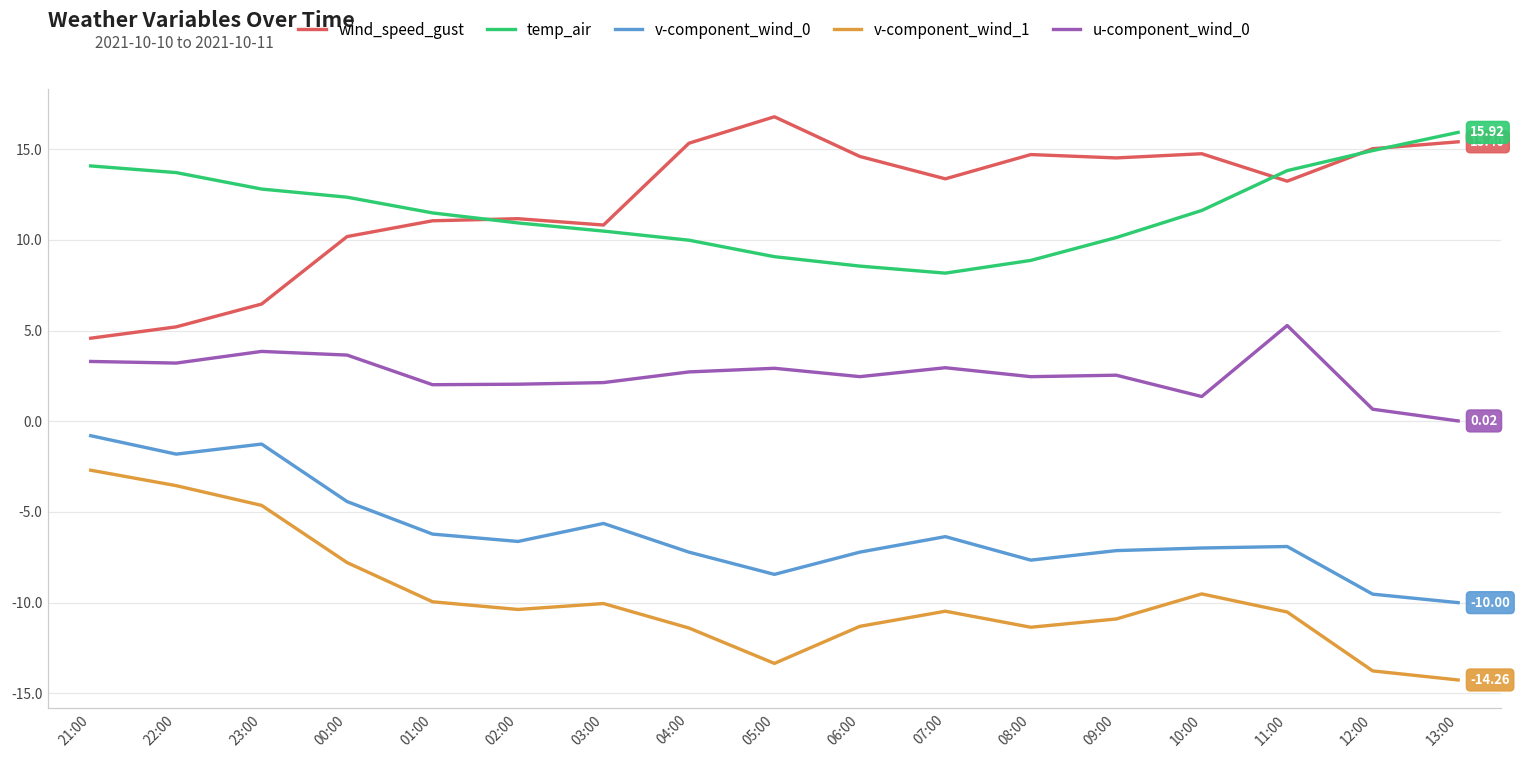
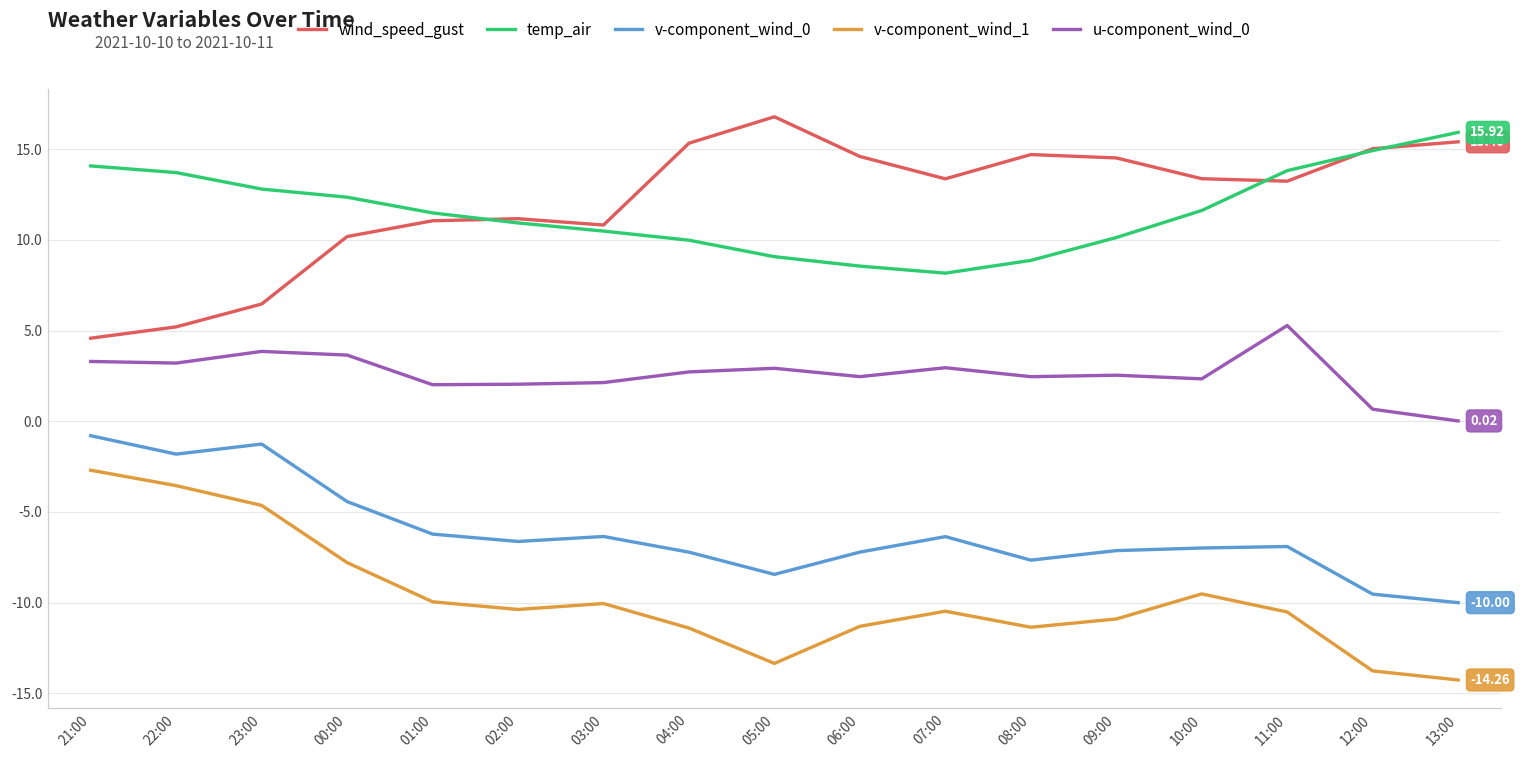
  {
    "wind_speed_gust": {
      "21:00": 4.6,
      "22:00": 5.2,
      "23:00": 6.5,
      "00:00": 10.2,
      "01:00": 11.0,
      "02:00": 11.2,
      "03:00": 10.8,
      "04:00": 15.3,
      "05:00": 16.8,
      "06:00": 14.6,
      "07:00": 13.4,
      "08:00": 14.7,
      "09:00": 14.5,
-     "10:00": 14.7,
+     "10:00": 13.4,
      "11:00": 13.2
    },
    "temp_air": {
      "21:00": 14.1,
      "22:00": 13.7,
      "23:00": 12.8,
      "00:00": 12.3,
      "01:00": 11.5,
      "02:00": 10.9,
      "03:00": 10.5,
      "04:00": 10.0,
      "05:00": 9.1,
      "06:00": 8.6,
      "07:00": 8.2,
      "08:00": 8.9,
      "09:00": 10.1,
      "10:00": 11.6,
      "11:00": 13.8
    },
    "v-component_wind_0": {
      "21:00": -0.8,
      "22:00": -1.8,
      "23:00": -1.3,
      "00:00": -4.4,
      "01:00": -6.2,
      "02:00": -6.6,
-     "03:00": -5.6,
+     "03:00": -6.4,
      "04:00": -7.2,
      "05:00": -8.4,
      "06:00": -7.2,
      "07:00": -6.4,
      "08:00": -7.7,
      "09:00": -7.1,
      "10:00": -7.0,
      "11:00": -6.9,
      "12:00": -9.5
    },
    "v-component_wind_1": {
      "21:00": -2.7,
      "22:00": -3.5,
      "23:00": -4.6,
      "00:00": -7.8,
      "01:00": -9.9,
      "02:00": -10.4,
      "03:00": -10.0,
      "04:00": -11.4,
      "05:00": -13.3,
      "06:00": -11.3,
      "07:00": -10.5,
      "08:00": -11.4,
      "09:00": -10.9,
      "10:00": -9.5,
      "11:00": -10.5,
      "12:00": -13.8
    },
    "u-component_wind_0": {
      "21:00": 3.3,
      "22:00": 3.2,
      "23:00": 3.8,
      "00:00": 3.6,
      "01:00": 2.0,
      "02:00": 2.0,
      "03:00": 2.1,
      "04:00": 2.7,
      "05:00": 2.9,
      "06:00": 2.5,
      "07:00": 2.9,
      "08:00": 2.5,
      "09:00": 2.5,
-     "10:00": 1.4,
+     "10:00": 2.3,
      "11:00": 5.3,
      "12:00": 0.7
    }
  }
